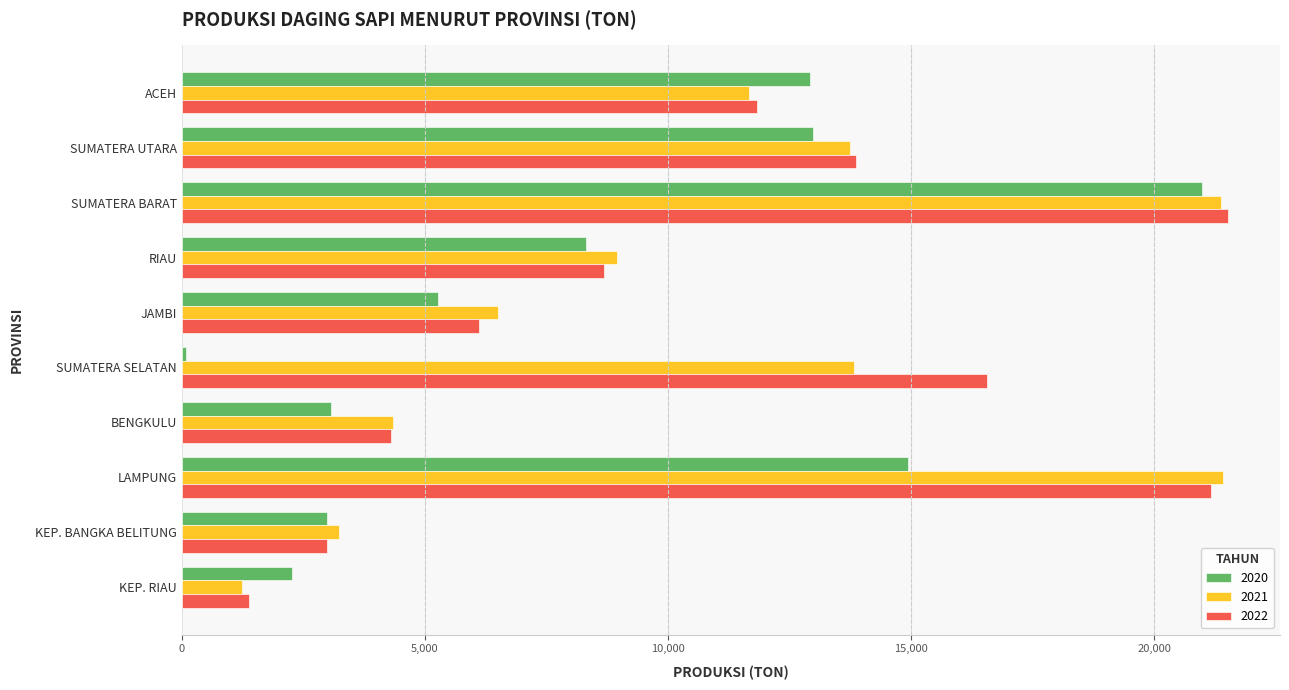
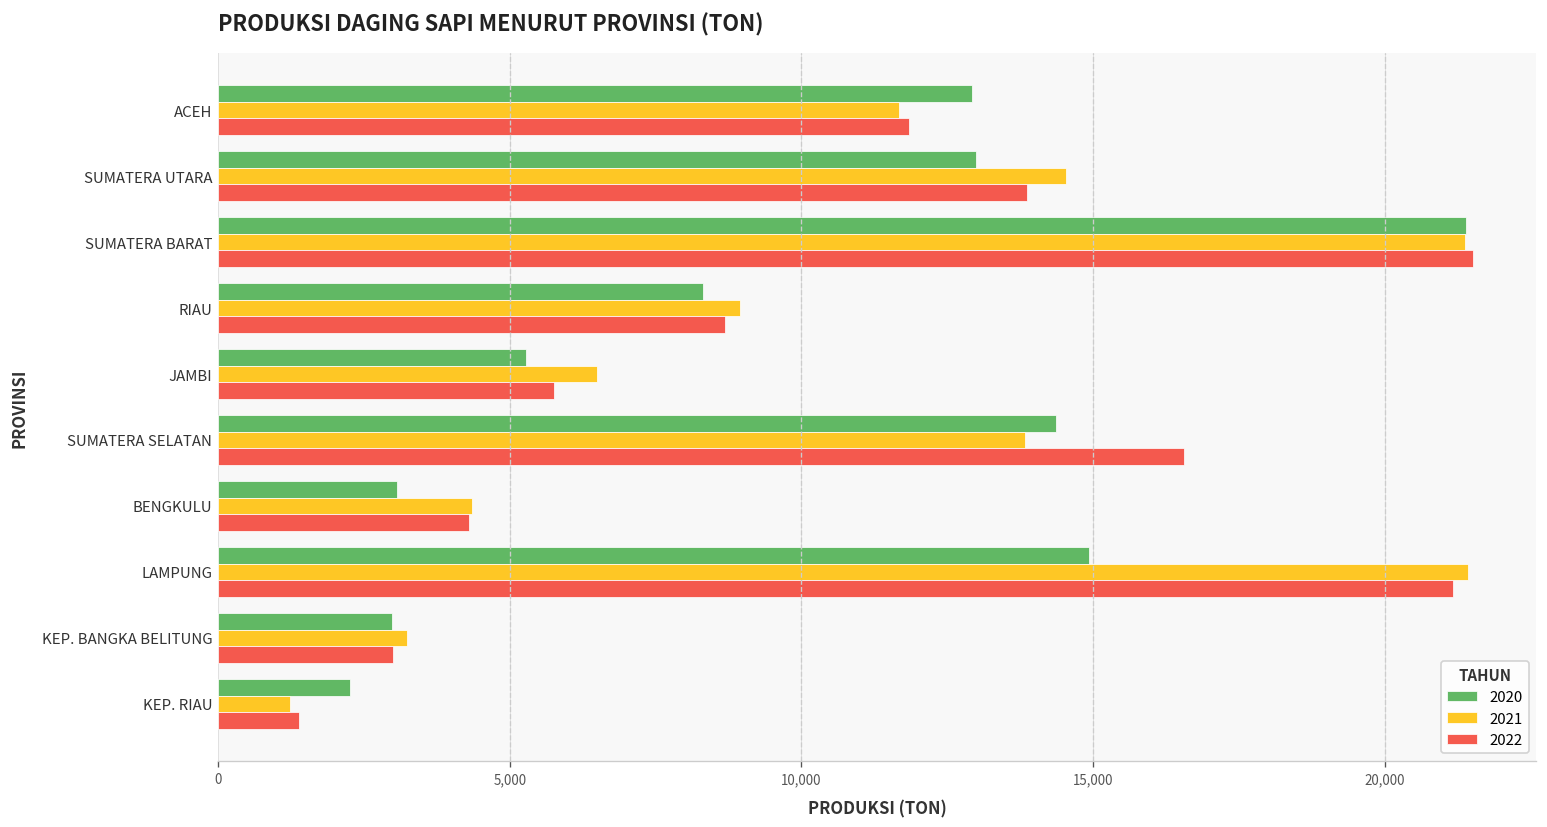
  {
    "2020": {
      "ACEH": "12,900",
      "SUMATERA UTARA": "13,000",
-     "SUMATERA BARAT": "21,000",
+     "SUMATERA BARAT": "21,400",
      "RIAU": "8,300",
      "JAMBI": "5,300",
-     "SUMATERA SELATAN": "100",
+     "SUMATERA SELATAN": "14,400",
      "BENGKULU": "3,100",
      "LAMPUNG": "14,900",
      "KEP. BANGKA BELITUNG": "3,000",
      "KEP. RIAU": "2,300"
    },
    "2021": {
      "ACEH": "11,700",
-     "SUMATERA UTARA": "13,700",
+     "SUMATERA UTARA": "14,500",
      "SUMATERA BARAT": "21,400",
      "RIAU": "8,900",
      "JAMBI": "6,500",
      "SUMATERA SELATAN": "13,800",
      "BENGKULU": "4,300",
      "LAMPUNG": "21,400",
      "KEP. BANGKA BELITUNG": "3,200",
      "KEP. RIAU": "1,200"
    },
    "2022": {
      "ACEH": "11,800",
      "SUMATERA UTARA": "13,900",
      "SUMATERA BARAT": "21,500",
      "RIAU": "8,700",
-     "JAMBI": "6,100",
+     "JAMBI": "5,800",
      "SUMATERA SELATAN": "16,600",
      "BENGKULU": "4,300",
      "LAMPUNG": "21,200",
      "KEP. BANGKA BELITUNG": "3,000",
      "KEP. RIAU": "1,400"
    }
  }
